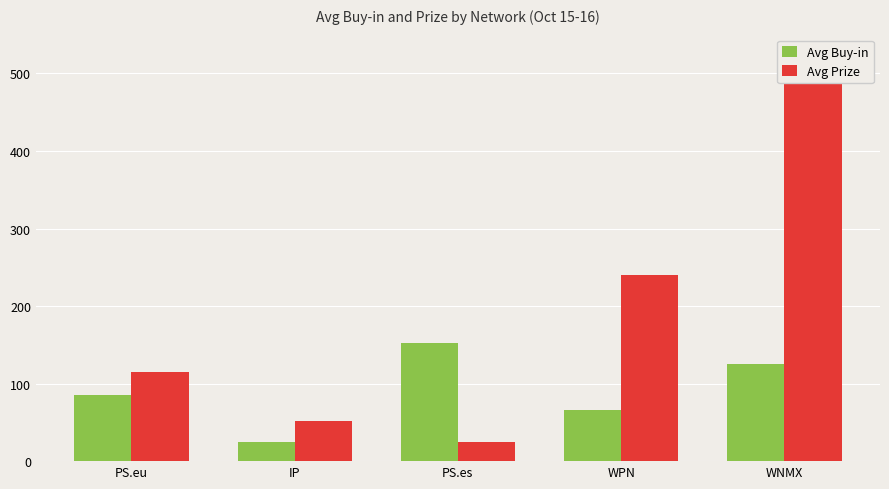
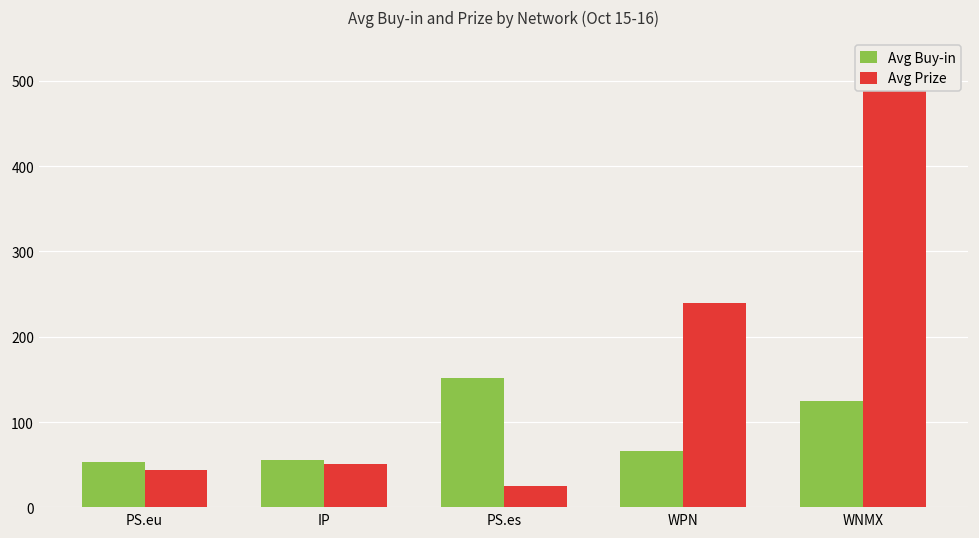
  {
    "Avg Buy-in": {
-     "PS.eu": 90,
-     "IP": 30,
+     "PS.eu": 50,
+     "IP": 60,
      "PS.es": 150,
      "WPN": 70,
      "WNMX": 130
    },
    "Avg Prize": {
-     "PS.eu": 120,
+     "PS.eu": 40,
      "IP": 50,
      "PS.es": 30,
      "WPN": 240
    }
  }
